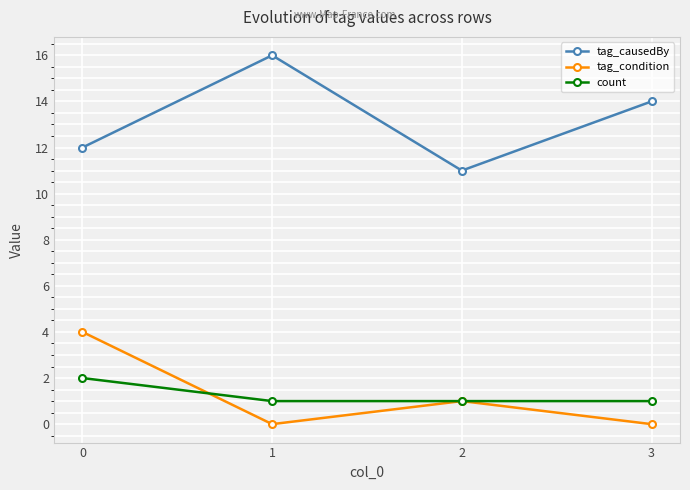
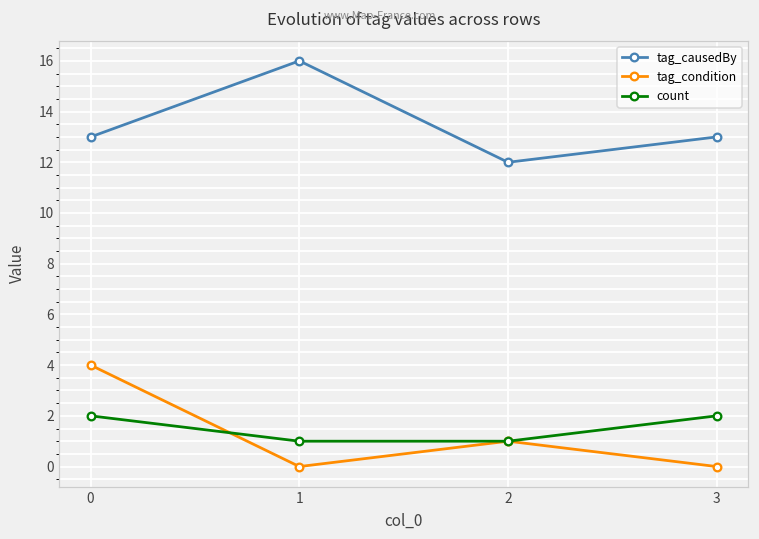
  {
    "tag_causedBy": {
-     "0": 12,
+     "0": 13,
      "1": 16,
-     "2": 11,
-     "3": 14
+     "2": 12,
+     "3": 13
    },
    "tag_condition": {
      "0": 4,
      "1": 0,
      "3": 0
    },
    "count": {
      "0": 2,
      "1": 1,
-     "3": 1
+     "3": 2
    }
  }
